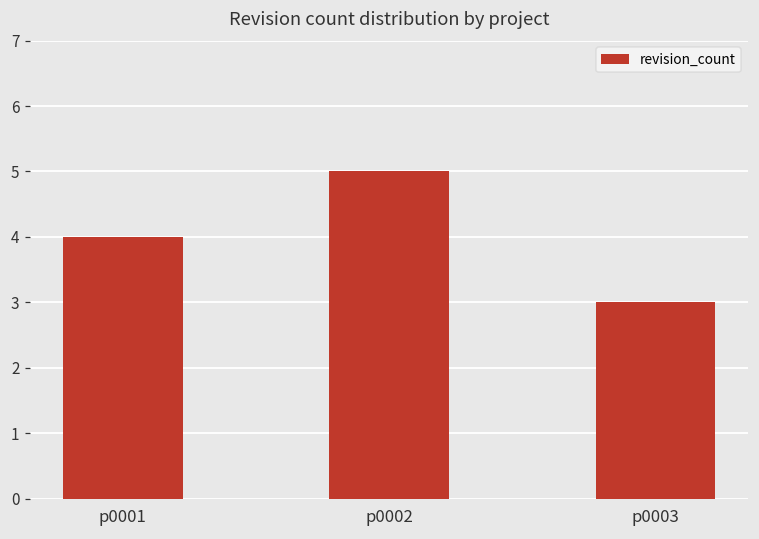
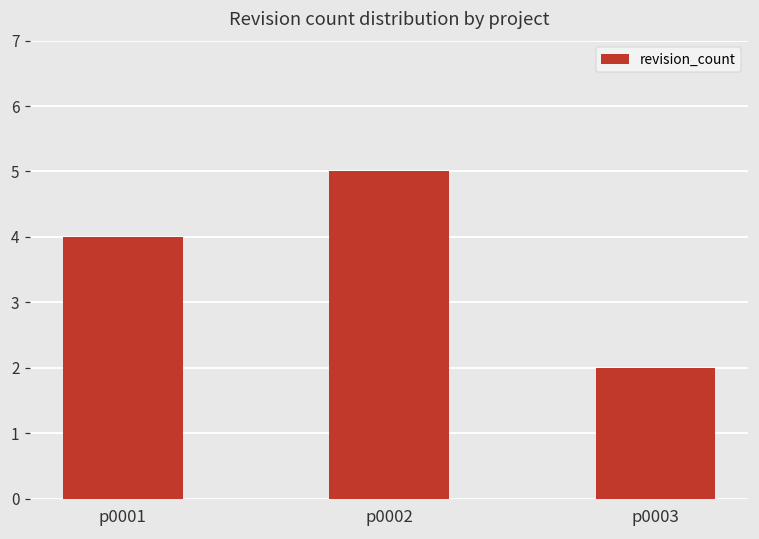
  {
    "p0001": 4,
    "p0002": 5,
-   "p0003": 3
+   "p0003": 2
  }
